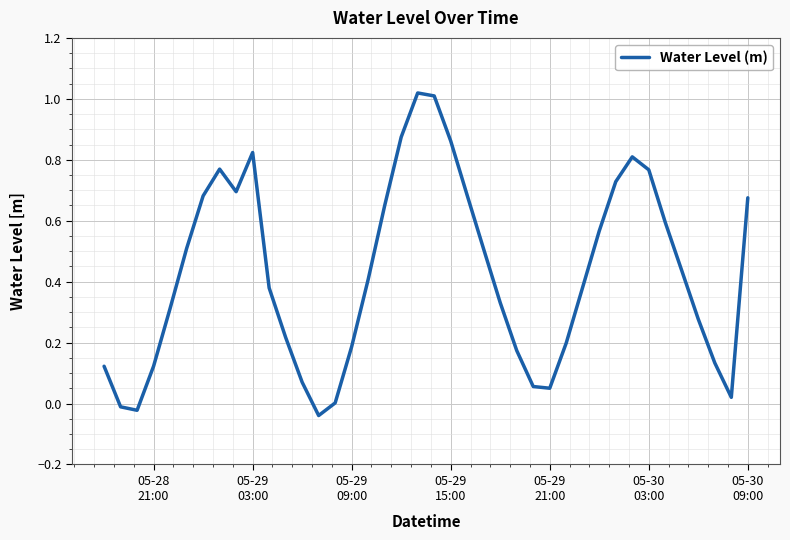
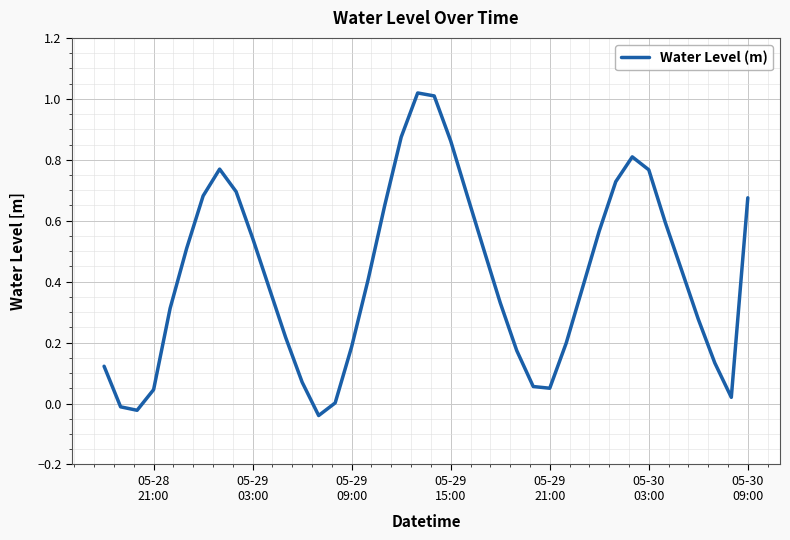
  {
-   "05-28 21:00": 0.12,
-   "05-29 03:00": 0.82,
+   "05-28 21:00": 0.05,
+   "05-29 03:00": 0.54,
    "05-29 09:00": 0.19,
    "05-29 15:00": 0.86,
    "05-29 21:00": 0.05,
    "05-30 03:00": 0.77,
    "05-30 09:00": 0.68
  }
